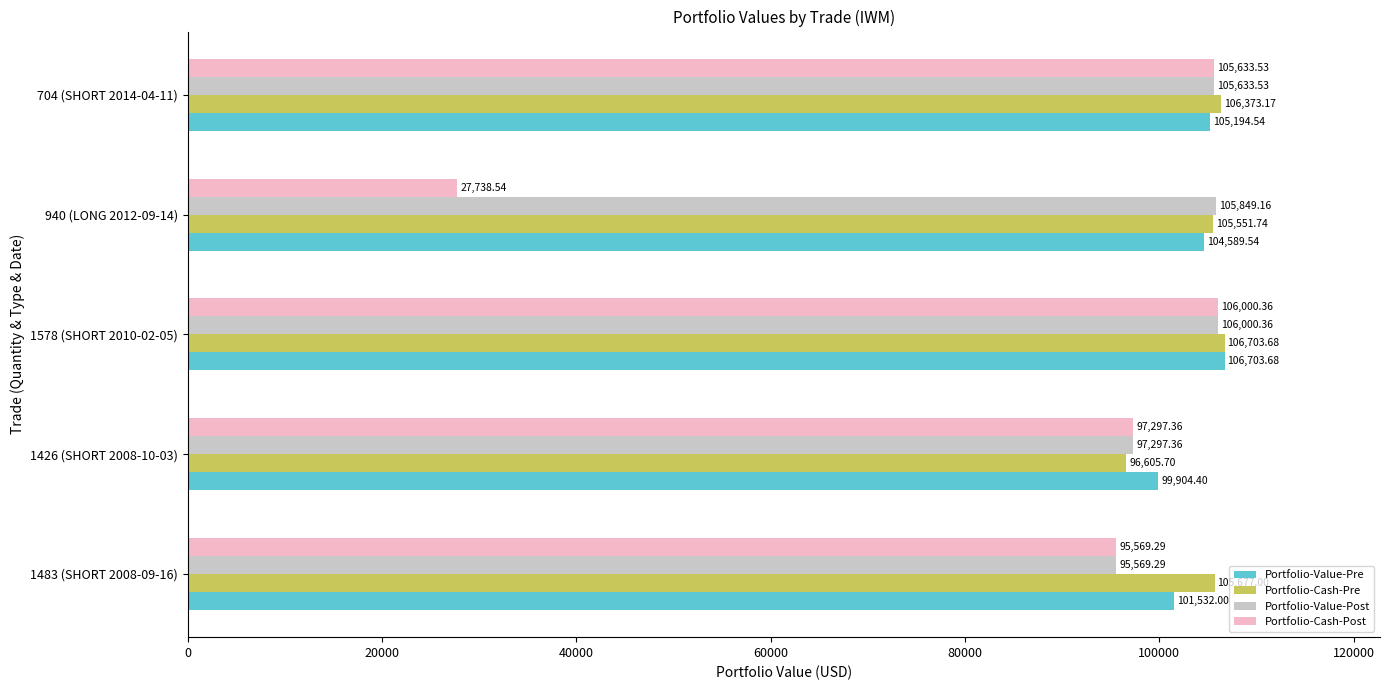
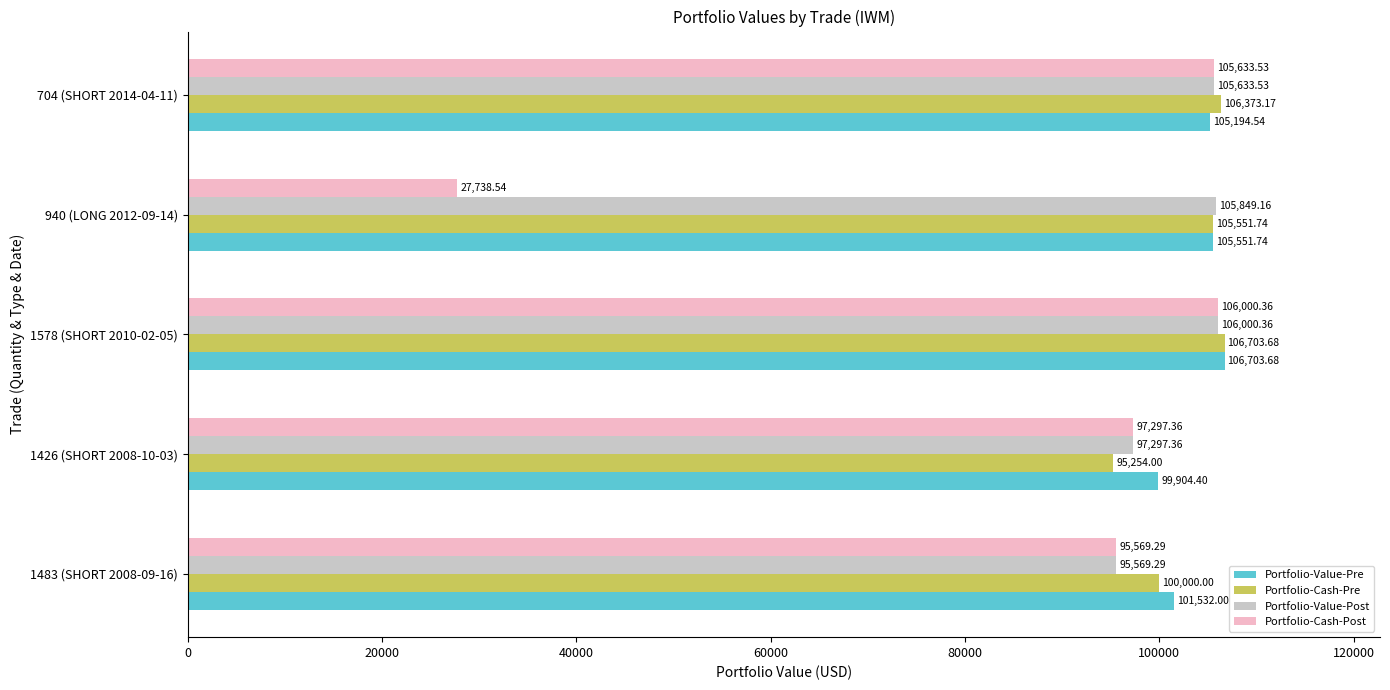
  {
    "Portfolio-Value-Pre": {
      "704 (SHORT 2014-04-11)": "105,194.54",
-     "940 (LONG 2012-09-14)": "104,589.54",
+     "940 (LONG 2012-09-14)": "105,551.74",
      "1578 (SHORT 2010-02-05)": "106,703.68",
      "1426 (SHORT 2008-10-03)": "99,904.40",
      "1483 (SHORT 2008-09-16)": "101,532.00"
    },
    "Portfolio-Cash-Pre": {
      "704 (SHORT 2014-04-11)": "106,373.17",
      "940 (LONG 2012-09-14)": "105,551.74",
      "1578 (SHORT 2010-02-05)": "106,703.68",
-     "1426 (SHORT 2008-10-03)": "96,605.70",
-     "1483 (SHORT 2008-09-16)": "106000"
+     "1426 (SHORT 2008-10-03)": "95,254.00",
+     "1483 (SHORT 2008-09-16)": "100000"
    }
  }
